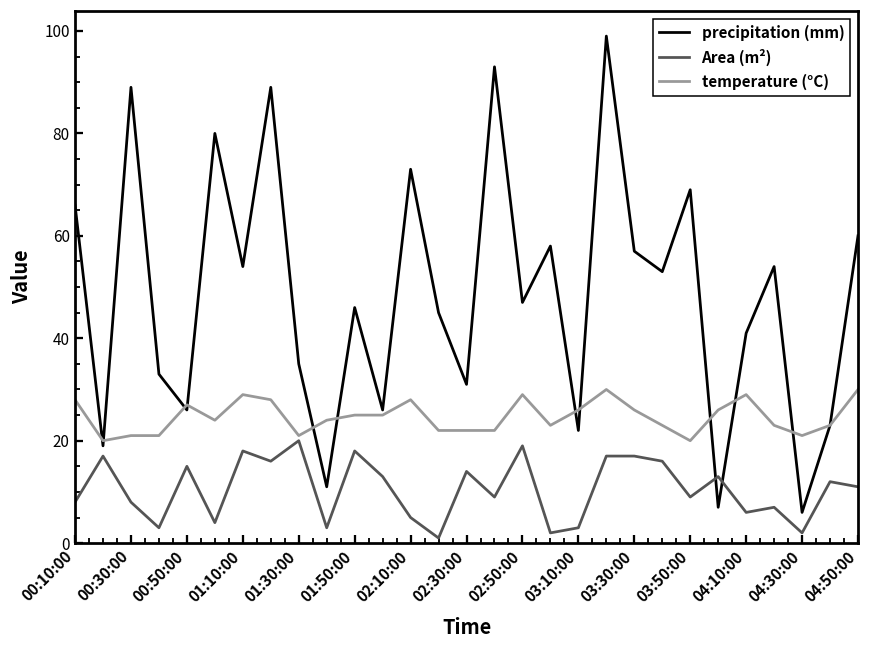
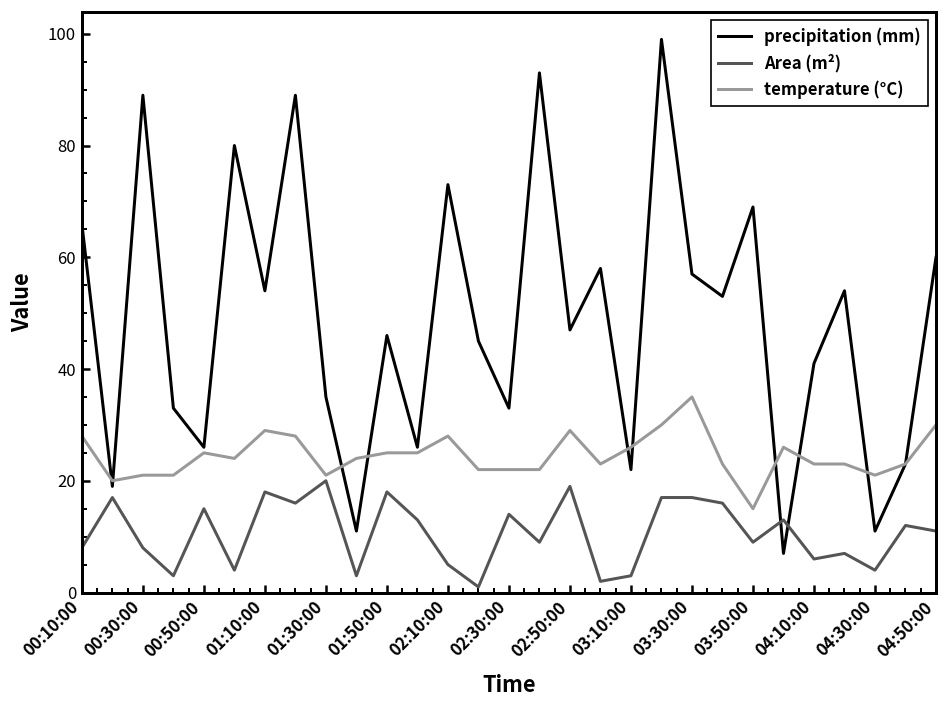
  {
    "precipitation (mm)": {
      "00:10:00": 66,
      "00:30:00": 89,
      "00:50:00": 26,
      "01:10:00": 54,
      "01:30:00": 35,
      "01:50:00": 46,
      "02:10:00": 73,
-     "02:30:00": 31,
+     "02:30:00": 33,
      "02:50:00": 47,
      "03:10:00": 22,
      "03:30:00": 57,
      "03:50:00": 69,
      "04:10:00": 41,
-     "04:30:00": 6,
+     "04:30:00": 11,
      "04:50:00": 60
    },
    "Area (m²)": {
      "00:10:00": 8,
      "00:30:00": 8,
      "00:50:00": 15,
      "01:10:00": 18,
      "01:30:00": 20,
      "01:50:00": 18,
      "02:10:00": 5,
      "02:30:00": 14,
      "02:50:00": 19,
      "03:10:00": 3,
      "03:30:00": 17,
      "03:50:00": 9,
      "04:10:00": 6,
-     "04:30:00": 2,
+     "04:30:00": 4,
      "04:50:00": 11
    },
    "temperature (°C)": {
      "00:10:00": 28,
      "00:30:00": 21,
-     "00:50:00": 27,
+     "00:50:00": 25,
      "01:10:00": 29,
      "01:30:00": 21,
      "01:50:00": 25,
      "02:10:00": 28,
      "02:30:00": 22,
      "02:50:00": 29,
      "03:10:00": 26,
-     "03:30:00": 26,
-     "03:50:00": 20,
-     "04:10:00": 29,
+     "03:30:00": 35,
+     "03:50:00": 15,
+     "04:10:00": 23,
      "04:30:00": 21,
      "04:50:00": 30
    }
  }
